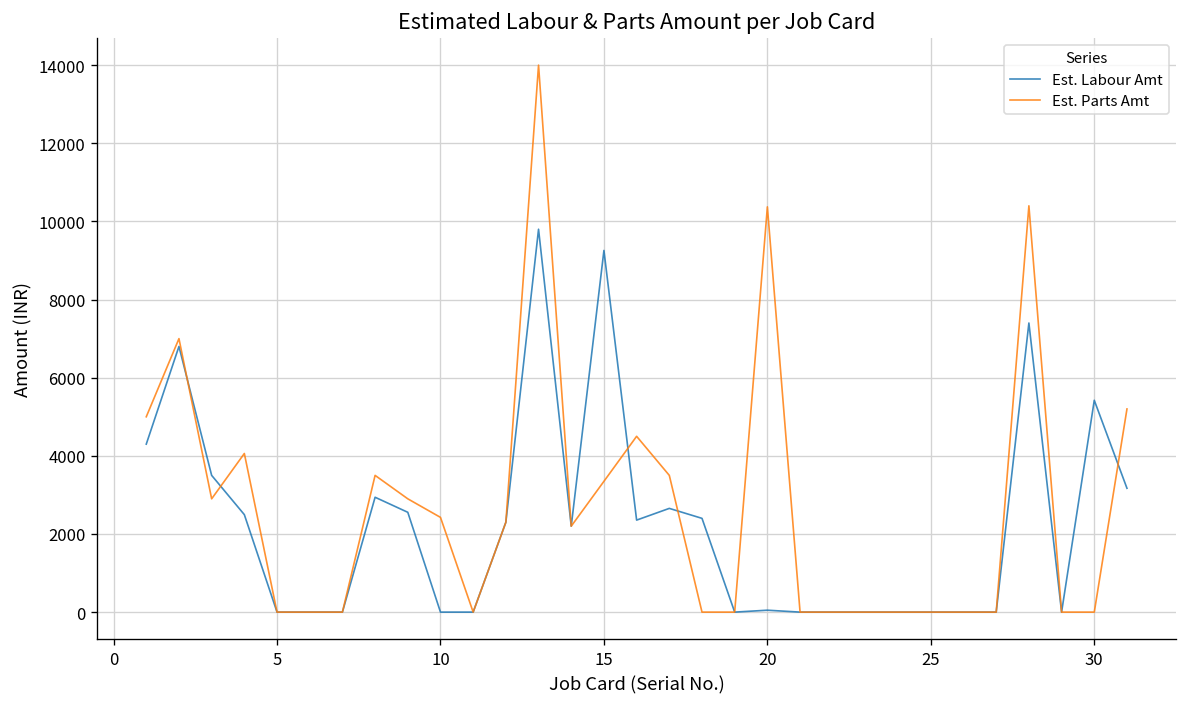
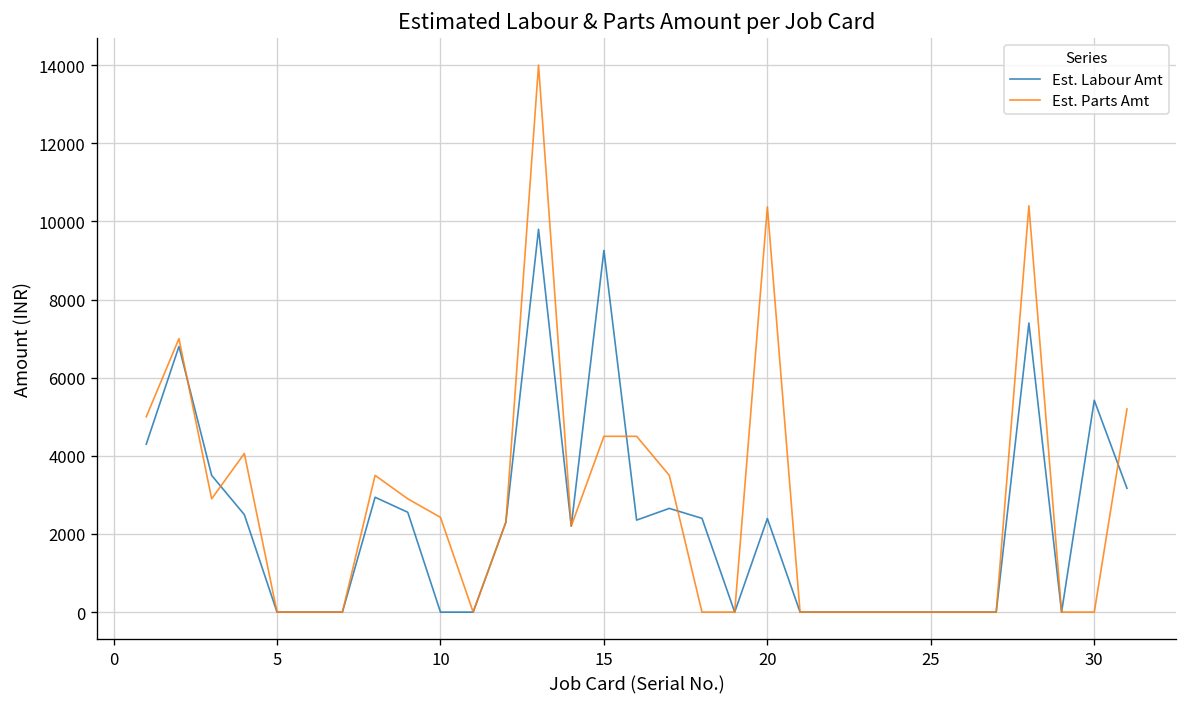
  {
    "Est. Labour Amt": {
      "10": 0,
      "15": 9300,
-     "20": 0,
+     "20": 2400,
      "30": 5400
    },
    "Est. Parts Amt": {
      "10": 2400,
-     "15": 3300,
+     "15": 4500,
      "20": 10400,
      "30": 0
    }
  }
